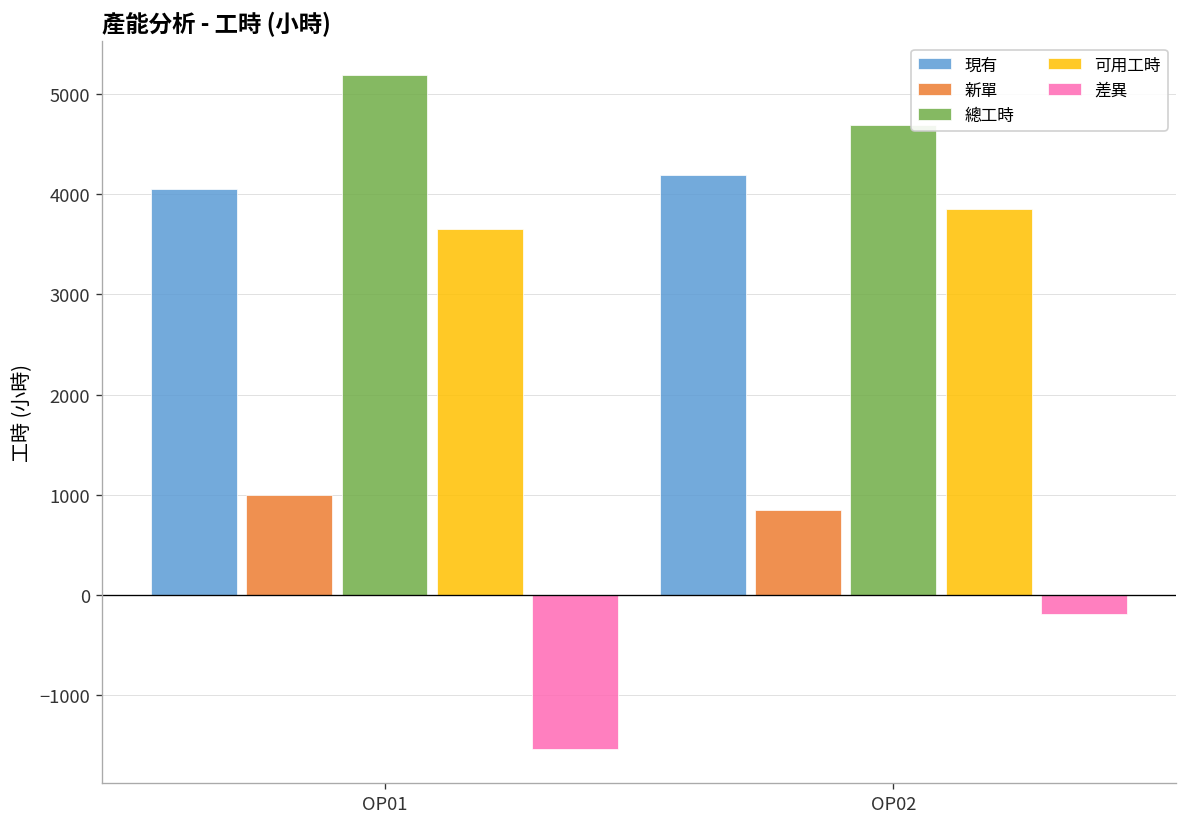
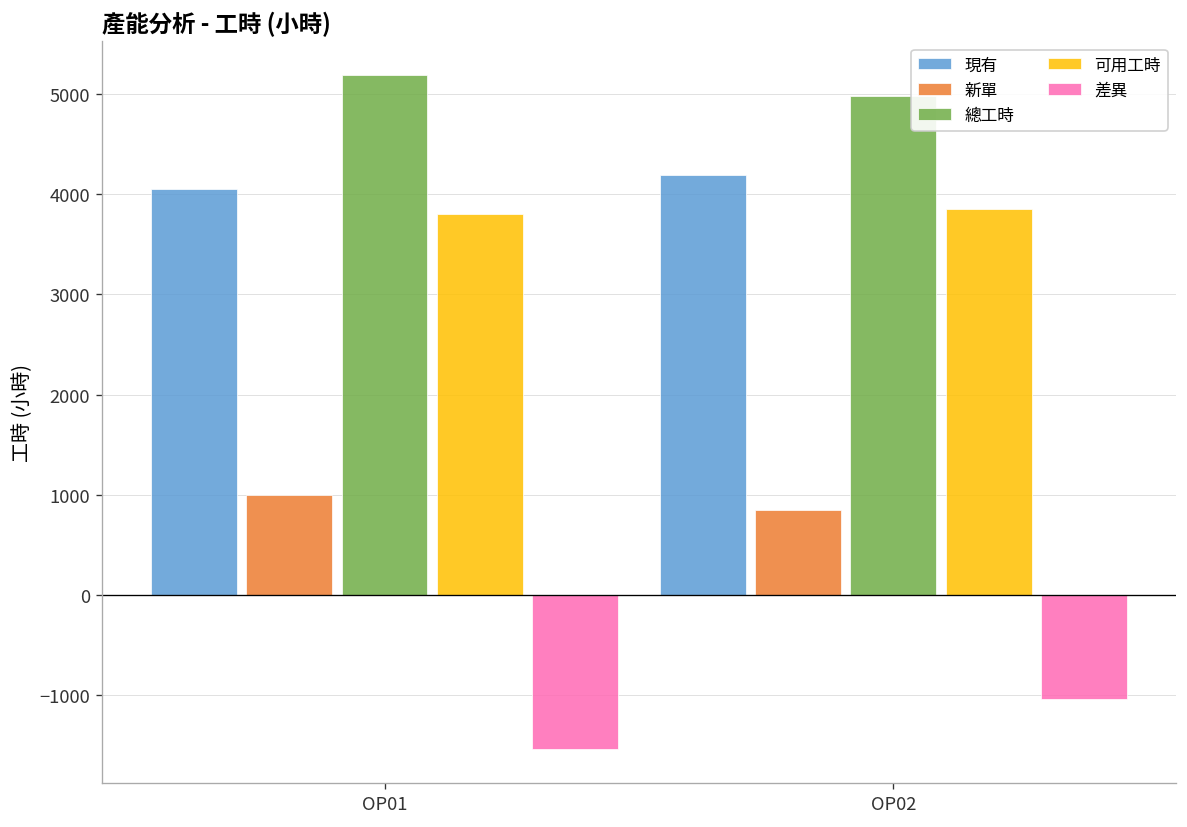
  {
    "現有": {
      "OP01": 4100,
      "OP02": 4200
    },
    "新單": {
      "OP01": 1000,
      "OP02": 800
    },
    "總工時": {
      "OP01": 5200,
-     "OP02": 4700
+     "OP02": 5000
    },
    "可用工時": {
-     "OP01": 3600,
+     "OP01": 3800,
      "OP02": 3800
    },
    "差異": {
      "OP01": -1500,
-     "OP02": -200
+     "OP02": -1000
    }
  }
